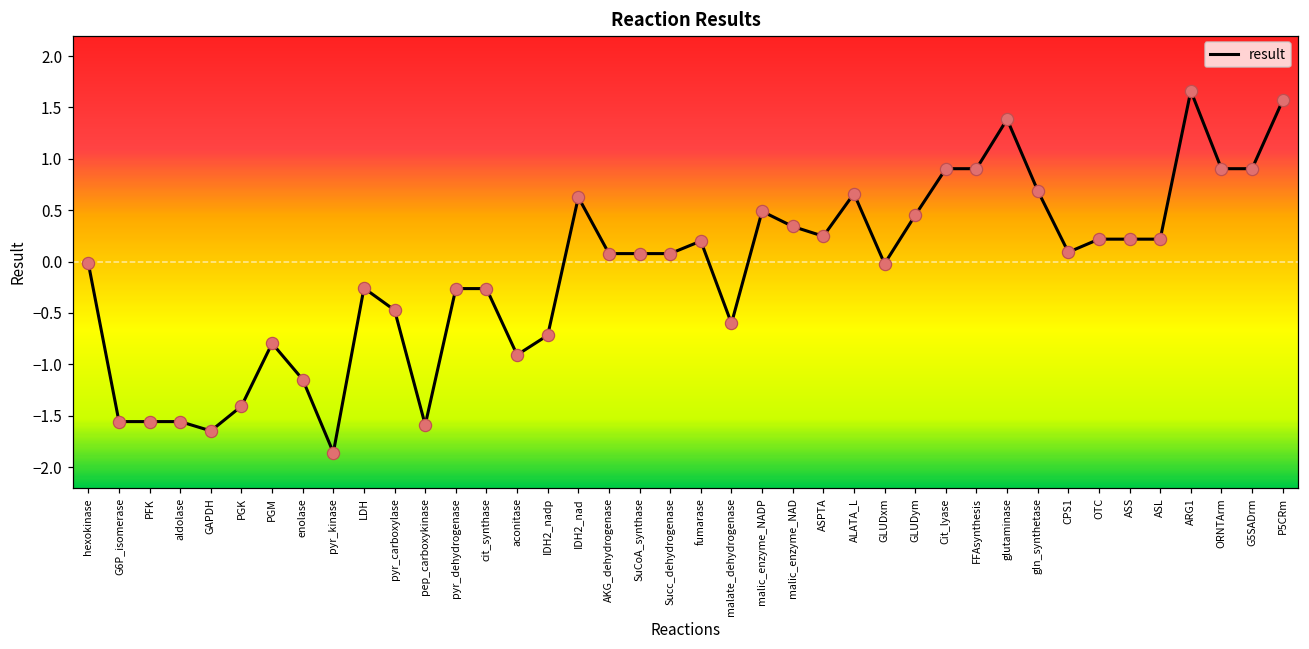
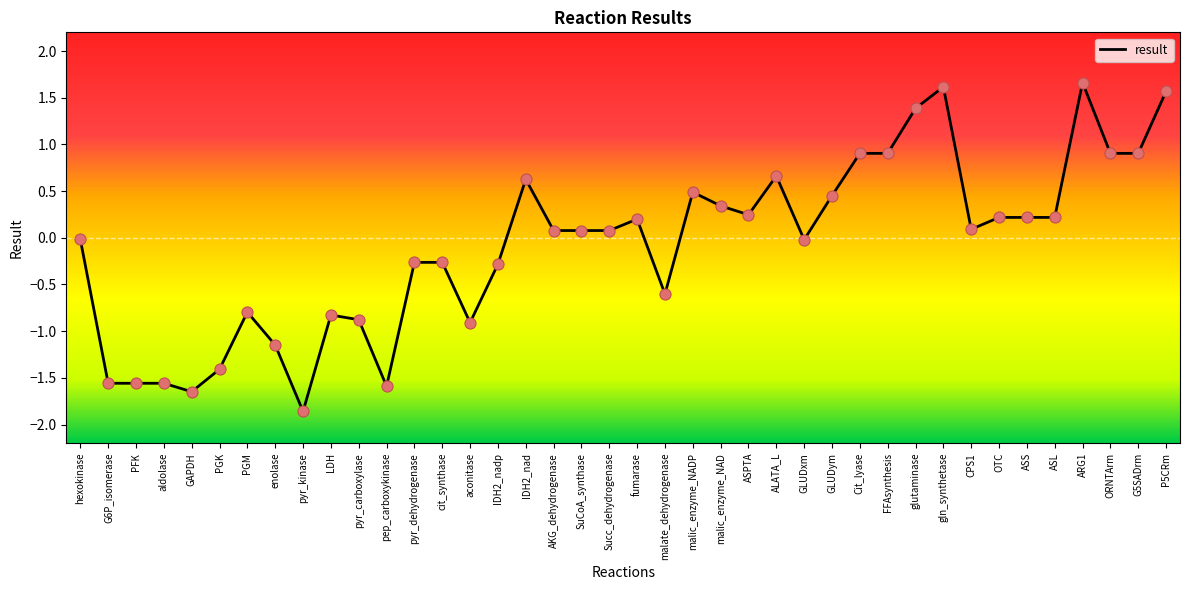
  {
    "hexokinase": 0.0,
    "G6P_isomerase": -1.6,
    "PFK": -1.6,
    "aldolase": -1.6,
    "GAPDH": -1.6,
    "PGK": -1.4,
    "PGM": -0.8,
    "enolase": -1.1,
    "pyr_kinase": -1.9,
-   "LDH": -0.3,
-   "pyr_carboxylase": -0.5,
+   "LDH": -0.8,
+   "pyr_carboxylase": -0.9,
    "pep_carboxykinase": -1.6,
    "pyr_dehydrogenase": -0.3,
    "cit_synthase": -0.3,
    "aconitase": -0.9,
-   "IDH2_nadp": -0.7,
+   "IDH2_nadp": -0.3,
    "IDH2_nad": 0.6,
    "AKG_dehydrogenase": 0.1,
    "SuCoA_synthase": 0.1,
    "Succ_dehydrogenase": 0.1,
    "fumarase": 0.2,
    "malate_dehydrogenase": -0.6,
    "malic_enzyme_NADP": 0.5,
    "malic_enzyme_NAD": 0.3,
    "ASPTA": 0.2,
    "ALATA_L": 0.7,
    "GLUDxm": 0.0,
    "GLUDym": 0.5,
    "Cit_lyase": 0.9,
    "FFAsynthesis": 0.9,
    "glutaminase": 1.4,
-   "gln_synthetase": 0.7,
+   "gln_synthetase": 1.6,
    "CPS1": 0.1,
    "OTC": 0.2,
    "ASS": 0.2,
    "ASL": 0.2,
    "ARG1": 1.7,
    "ORNTArm": 0.9,
    "G5SADrm": 0.9,
    "P5CRm": 1.6
  }
